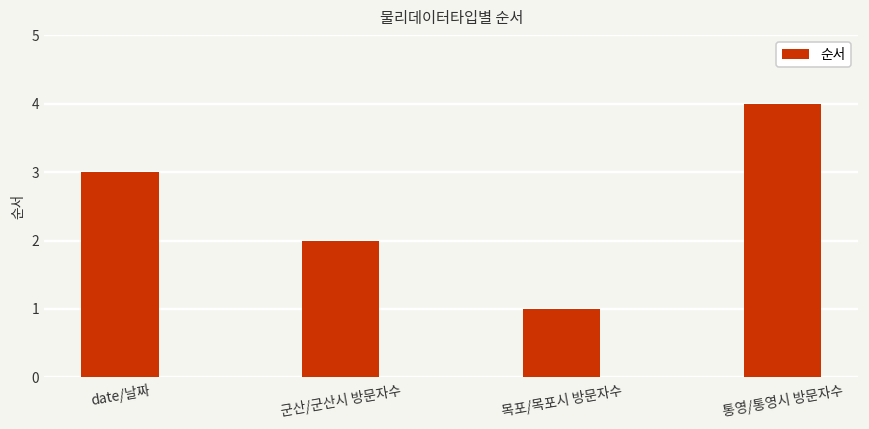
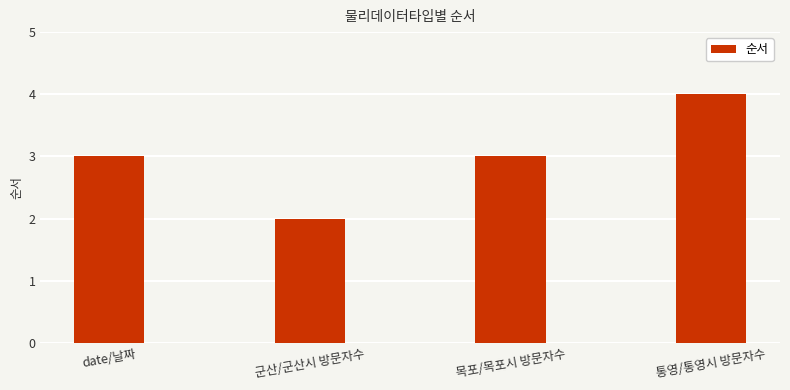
  {
    "date/날짜": 3,
    "군산/군산시 방문자수": 2,
-   "목포/목포시 방문자수": 1,
+   "목포/목포시 방문자수": 3,
    "통영/통영시 방문자수": 4
  }
